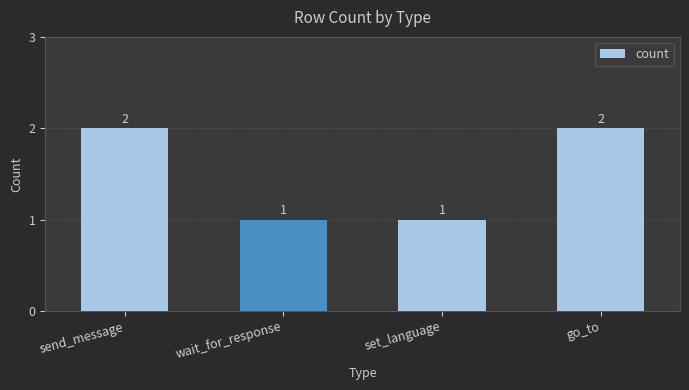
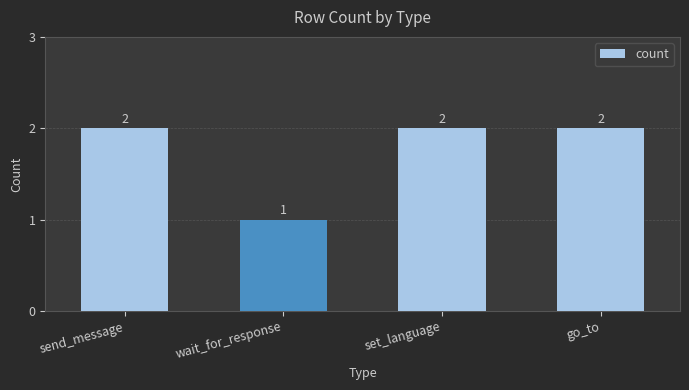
  {
    "send_message": 2,
    "wait_for_response": 1,
-   "set_language": 1,
+   "set_language": 2,
    "go_to": 2
  }
